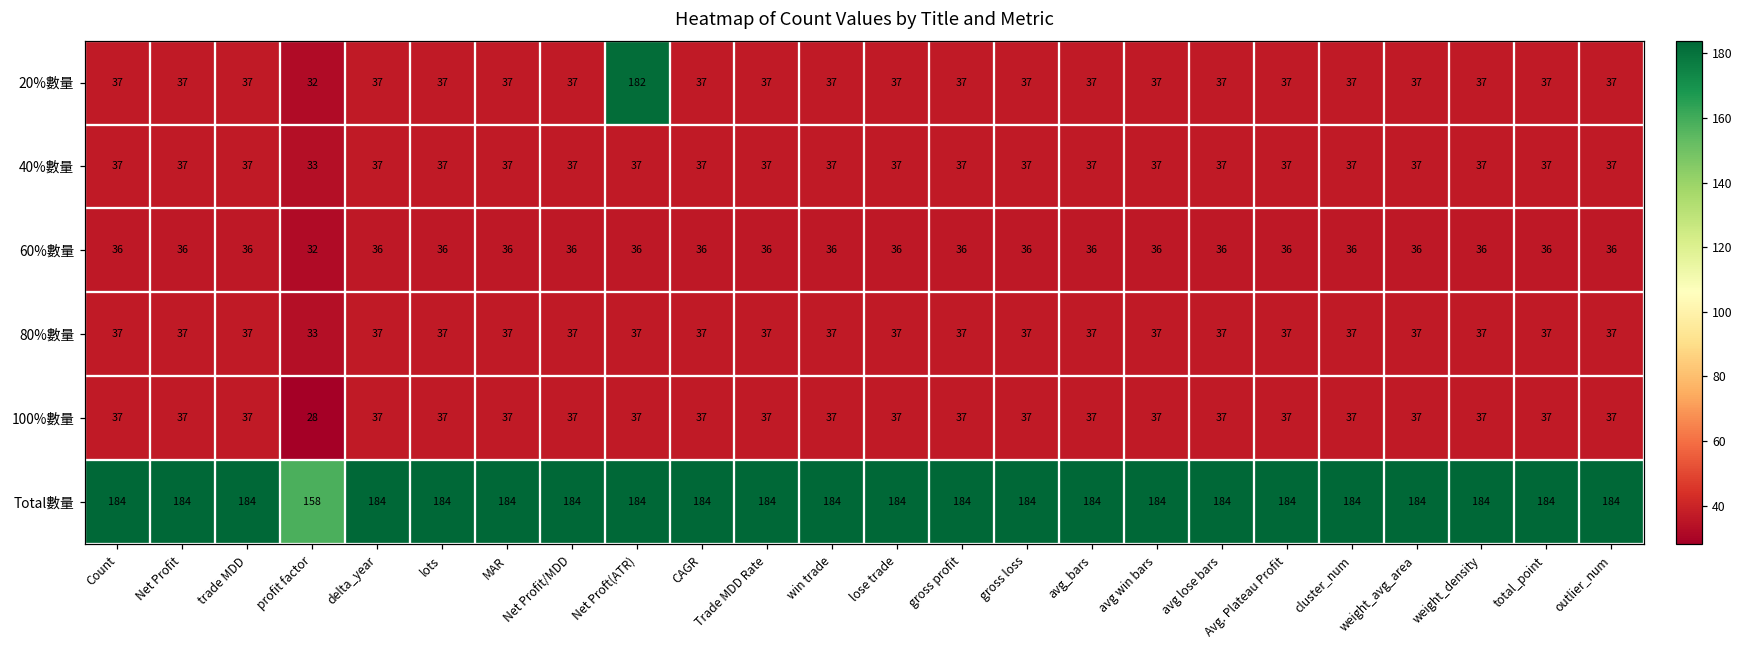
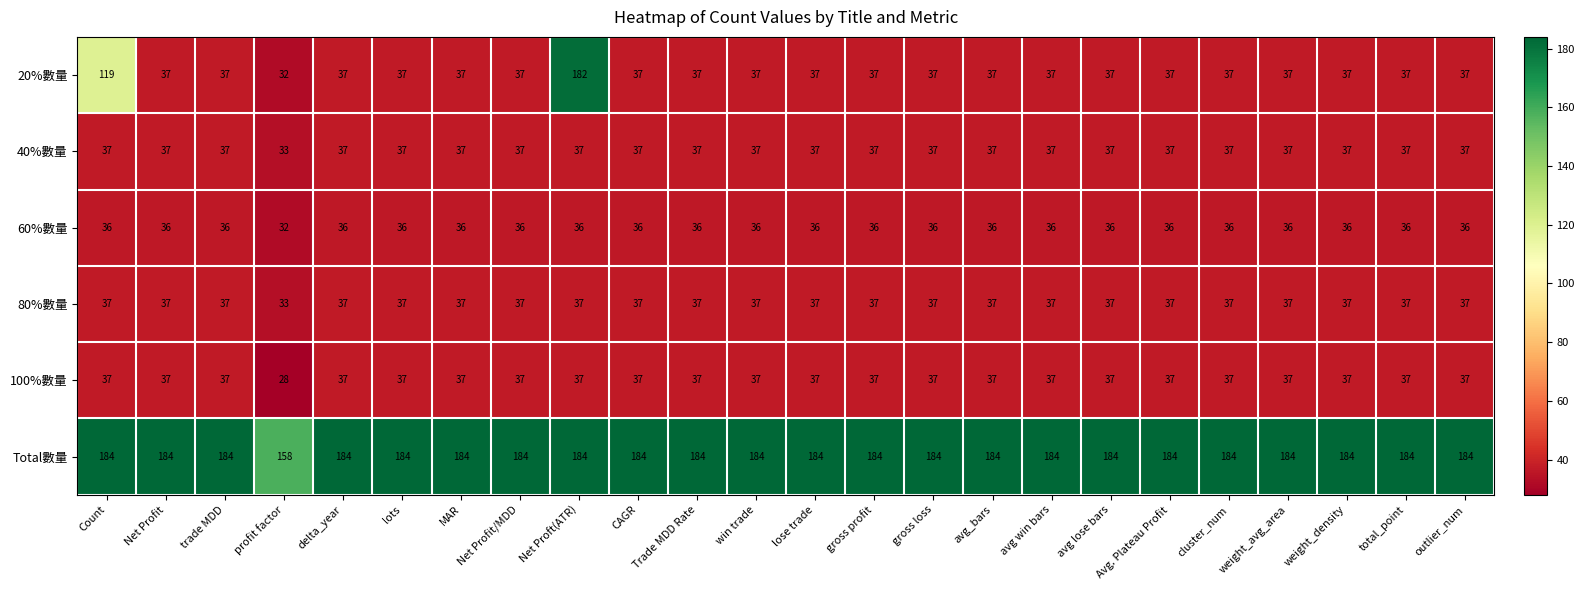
  {
    "20%數量": {
-     "Count": 37,
+     "Count": 119,
      "Net Profit": 37,
      "trade MDD": 37,
      "profit factor": 32,
      "delta_year": 37,
      "lots": 37,
      "MAR": 37,
      "Net Profit/MDD": 37,
      "Net Proft(ATR)": 182,
      "CAGR": 37,
      "Trade MDD Rate": 37,
      "win trade": 37,
      "lose trade": 37,
      "gross profit": 37,
      "gross loss": 37,
      "avg_bars": 37,
      "avg win bars": 37,
      "avg lose bars": 37,
      "Avg. Plateau Profit": 37,
      "cluster_num": 37,
      "weight_avg_area": 37,
      "weight_density": 37,
      "total_point": 37,
      "outlier_num": 37
    },
    "40%數量": {
      "Count": 37,
      "Net Profit": 37,
      "trade MDD": 37,
      "profit factor": 33,
      "delta_year": 37,
      "lots": 37,
      "MAR": 37,
      "Net Profit/MDD": 37,
      "Net Proft(ATR)": 37,
      "CAGR": 37,
      "Trade MDD Rate": 37,
      "win trade": 37,
      "lose trade": 37,
      "gross profit": 37,
      "gross loss": 37,
      "avg_bars": 37,
      "avg win bars": 37,
      "avg lose bars": 37,
      "Avg. Plateau Profit": 37,
      "cluster_num": 37,
      "weight_avg_area": 37,
      "weight_density": 37,
      "total_point": 37,
      "outlier_num": 37
    },
    "60%數量": {
      "Count": 36,
      "Net Profit": 36,
      "trade MDD": 36,
      "profit factor": 32,
      "delta_year": 36,
      "lots": 36,
      "MAR": 36,
      "Net Profit/MDD": 36,
      "Net Proft(ATR)": 36,
      "CAGR": 36,
      "Trade MDD Rate": 36,
      "win trade": 36,
      "lose trade": 36,
      "gross profit": 36,
      "gross loss": 36,
      "avg_bars": 36,
      "avg win bars": 36,
      "avg lose bars": 36,
      "Avg. Plateau Profit": 36,
      "cluster_num": 36,
      "weight_avg_area": 36,
      "weight_density": 36,
      "total_point": 36,
      "outlier_num": 36
    },
    "80%數量": {
      "Count": 37,
      "Net Profit": 37,
      "trade MDD": 37,
      "profit factor": 33,
      "delta_year": 37,
      "lots": 37,
      "MAR": 37,
      "Net Profit/MDD": 37,
      "Net Proft(ATR)": 37,
      "CAGR": 37,
      "Trade MDD Rate": 37,
      "win trade": 37,
      "lose trade": 37,
      "gross profit": 37,
      "gross loss": 37,
      "avg_bars": 37,
      "avg win bars": 37,
      "avg lose bars": 37,
      "Avg. Plateau Profit": 37,
      "cluster_num": 37,
      "weight_avg_area": 37,
      "weight_density": 37,
      "total_point": 37,
      "outlier_num": 37
    },
    "100%數量": {
      "Count": 37,
      "Net Profit": 37,
      "trade MDD": 37,
      "profit factor": 28,
      "delta_year": 37,
      "lots": 37,
      "MAR": 37,
      "Net Profit/MDD": 37,
      "Net Proft(ATR)": 37,
      "CAGR": 37,
      "Trade MDD Rate": 37,
      "win trade": 37,
      "lose trade": 37,
      "gross profit": 37,
      "gross loss": 37,
      "avg_bars": 37,
      "avg win bars": 37,
      "avg lose bars": 37,
      "Avg. Plateau Profit": 37,
      "cluster_num": 37,
      "weight_avg_area": 37,
      "weight_density": 37,
      "total_point": 37,
      "outlier_num": 37
    },
    "Total數量": {
      "Count": 184,
      "Net Profit": 184,
      "trade MDD": 184,
      "profit factor": 158,
      "delta_year": 184,
      "lots": 184,
      "MAR": 184,
      "Net Profit/MDD": 184,
      "Net Proft(ATR)": 184,
      "CAGR": 184,
      "Trade MDD Rate": 184,
      "win trade": 184,
      "lose trade": 184,
      "gross profit": 184,
      "gross loss": 184,
      "avg_bars": 184,
      "avg win bars": 184,
      "avg lose bars": 184,
      "Avg. Plateau Profit": 184,
      "cluster_num": 184,
      "weight_avg_area": 184,
      "weight_density": 184,
      "total_point": 184,
      "outlier_num": 184
    }
  }
